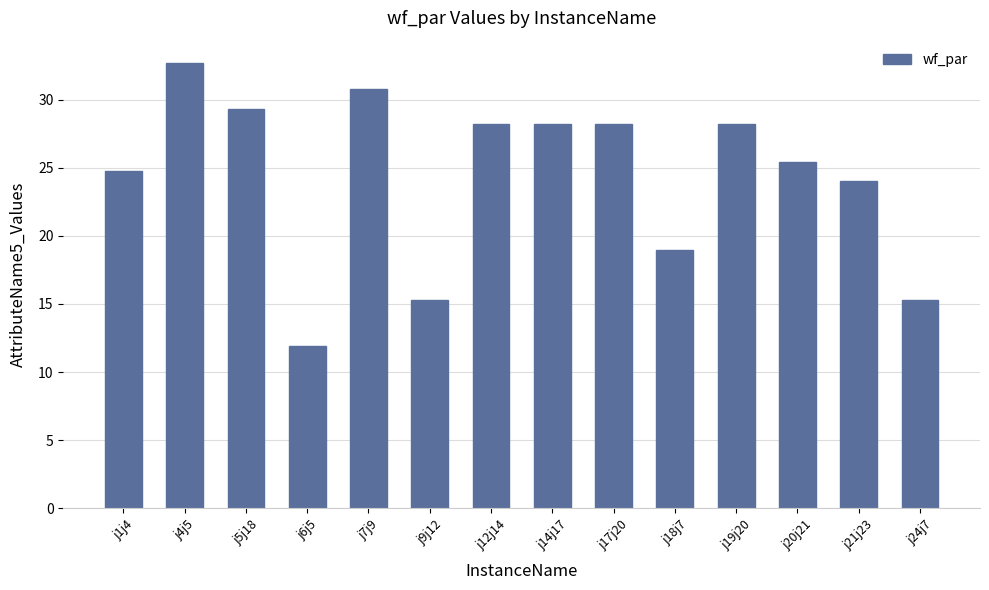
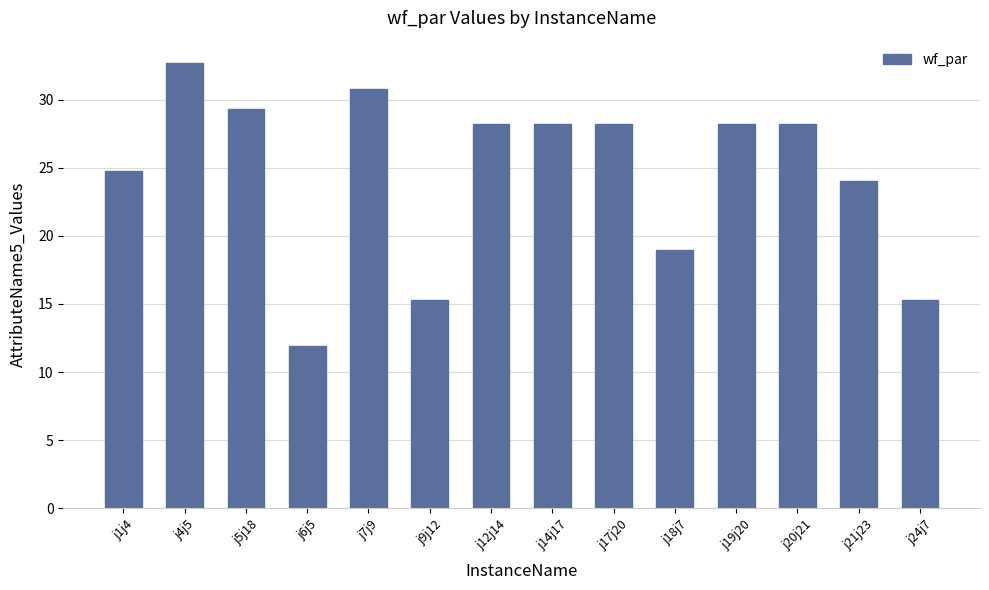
  {
    "j1j4": 24.8,
    "j4j5": 32.7,
    "j5j18": 29.3,
    "j6j5": 11.9,
    "j7j9": 30.8,
    "j9j12": 15.3,
    "j12j14": 28.2,
    "j14j17": 28.2,
    "j17j20": 28.2,
    "j18j7": 18.9,
    "j19j20": 28.2,
-   "j20j21": 25.4,
+   "j20j21": 28.2,
    "j21j23": 24.0,
    "j24j7": 15.3
  }
